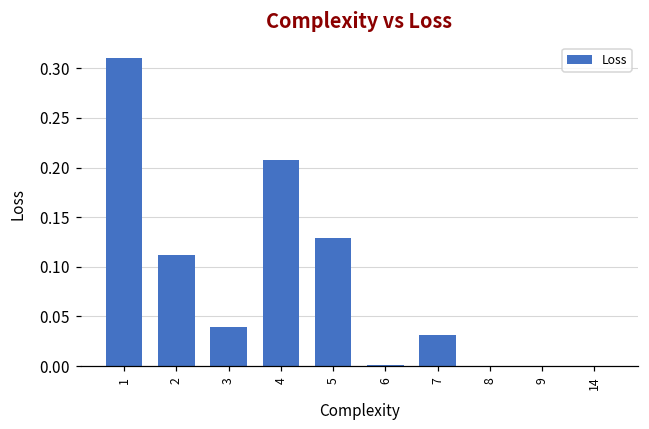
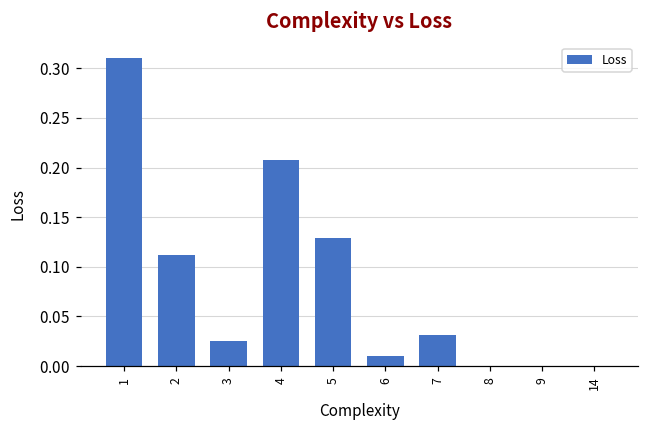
  {
    "1": 0.31,
    "2": 0.11,
-   "3": 0.04,
+   "3": 0.03,
    "4": 0.21,
    "5": 0.13,
-   "6": 0.00,
+   "6": 0.01,
    "7": 0.03
  }
